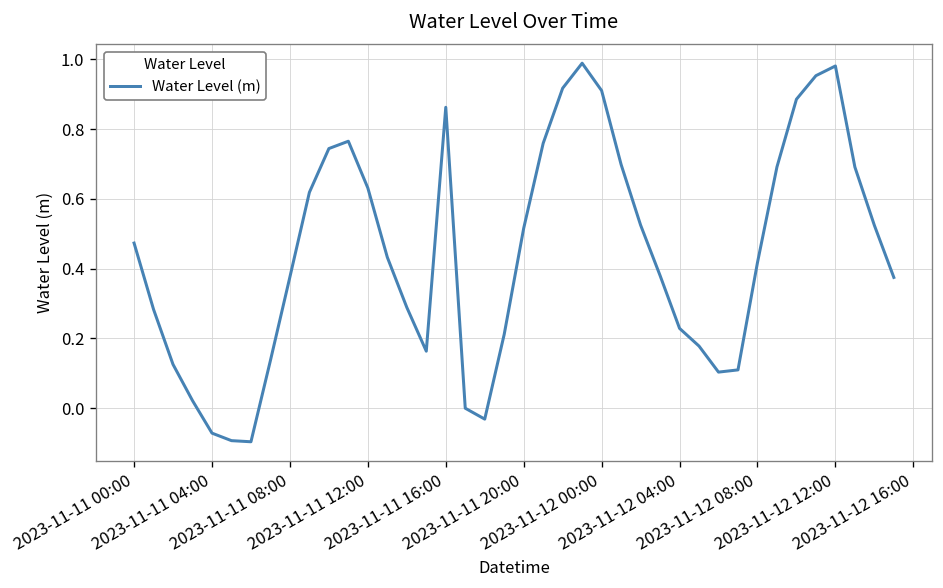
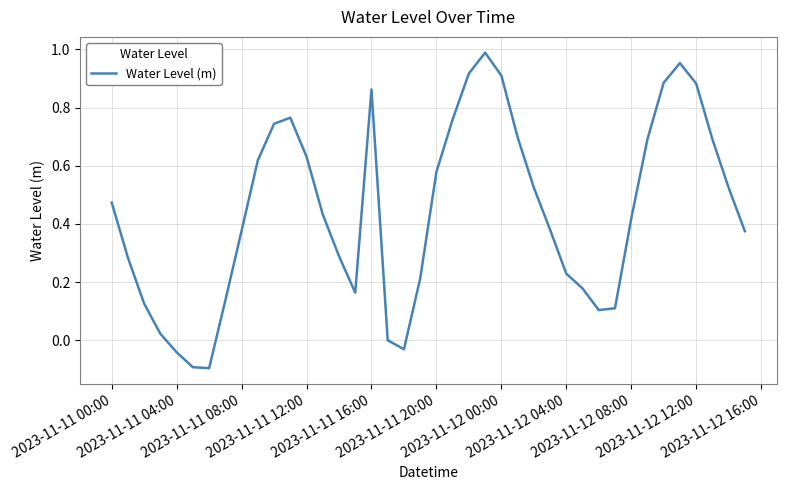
  {
    "2023-11-11 00:00": 0.47,
-   "2023-11-11 04:00": -0.07,
+   "2023-11-11 04:00": -0.04,
    "2023-11-11 08:00": 0.38,
    "2023-11-11 12:00": 0.63,
    "2023-11-11 16:00": 0.86,
-   "2023-11-11 20:00": 0.52,
+   "2023-11-11 20:00": 0.58,
    "2023-11-12 00:00": 0.91,
    "2023-11-12 04:00": 0.23,
    "2023-11-12 08:00": 0.42,
-   "2023-11-12 12:00": 0.98
+   "2023-11-12 12:00": 0.88
  }
